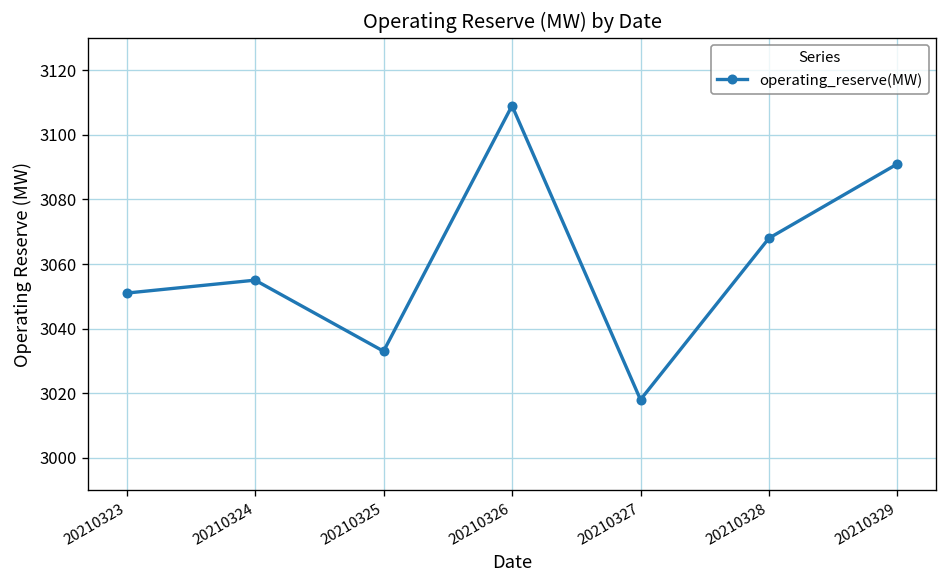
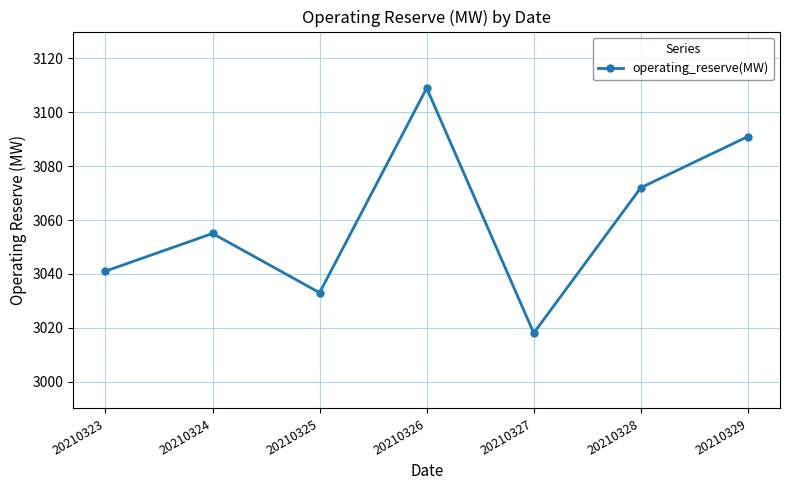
  {
-   "20210323": 3051,
+   "20210323": 3041,
    "20210324": 3055,
    "20210325": 3033,
    "20210326": 3109,
    "20210327": 3018,
-   "20210328": 3068,
+   "20210328": 3072,
    "20210329": 3091
  }
